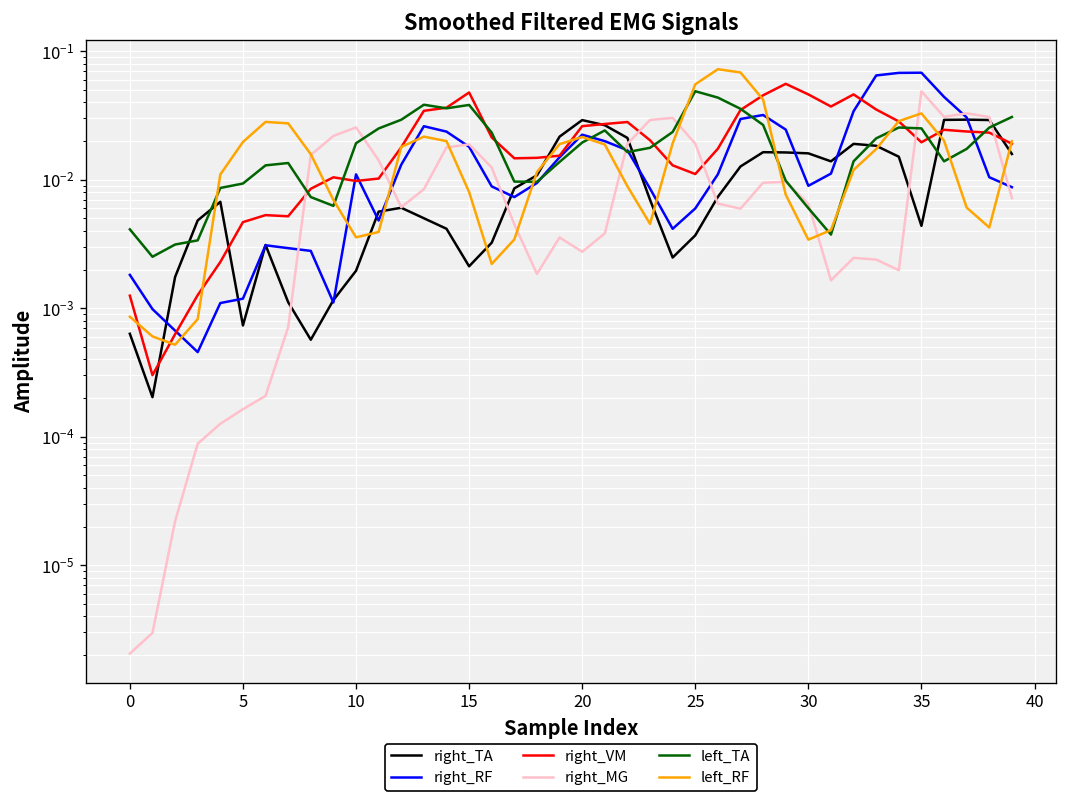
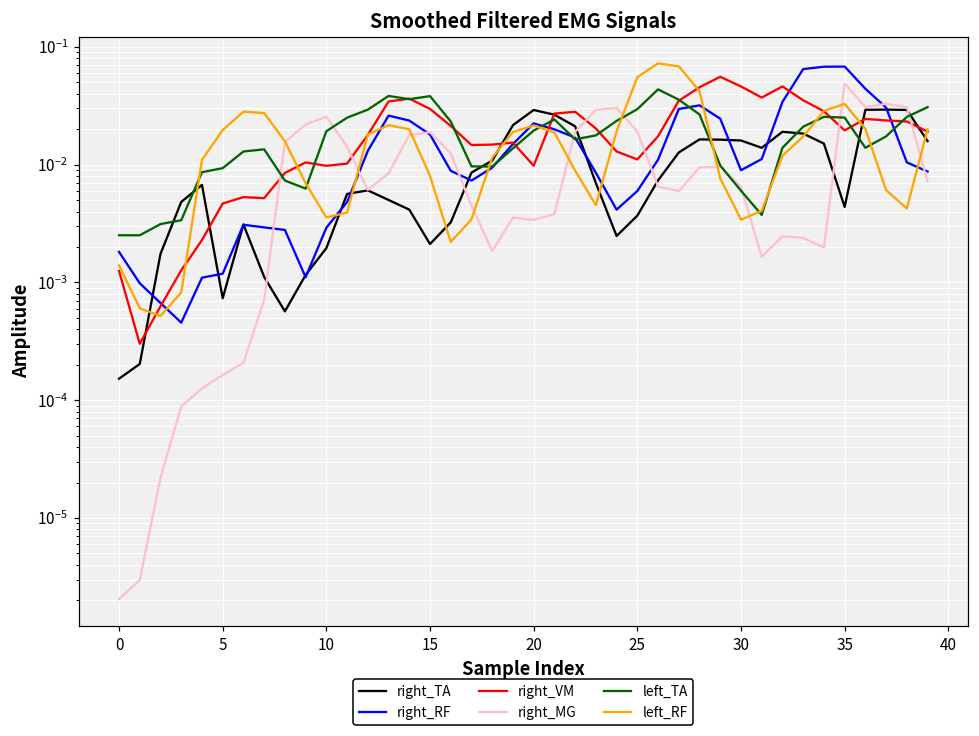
  {
    "right_TA": {
-     "0": 0.0006,
+     "0": 0.00015,
      "5": 0.0007,
      "10": 0.0020,
      "15": 0.0021,
      "20": 0.029,
      "25": 0.0037,
      "30": 0.016,
      "35": 0.0044
    },
    "right_RF": {
      "0": 0.0018,
      "5": 0.0012,
-     "10": 0.011,
+     "10": 0.0029,
      "25": 0.006,
      "30": 0.009,
      "35": 0.07
    },
    "right_VM": {
      "0": 0.0013,
      "5": 0.005,
      "10": 0.010,
-     "15": 0.05,
-     "20": 0.026,
+     "15": 0.030,
+     "20": 0.010,
      "25": 0.011,
      "30": 0.046,
      "35": 0.020
    },
    "right_MG": {
      "0": 0.0000021,
      "5": 0.00016,
      "10": 0.026,
-     "20": 0.0027,
+     "20": 0.0034,
      "25": 0.019,
      "30": 0.006,
      "35": 0.05
    },
    "left_TA": {
-     "0": 0.0041,
+     "0": 0.0025,
      "5": 0.009,
      "10": 0.019,
      "15": 0.038,
      "20": 0.019,
-     "25": 0.05,
+     "25": 0.030,
      "30": 0.006,
      "35": 0.025
    },
    "left_RF": {
-     "0": 0.0009,
+     "0": 0.0014,
      "5": 0.020,
      "10": 0.0036,
      "15": 0.008,
      "25": 0.06,
      "30": 0.0034,
      "35": 0.033
    }
  }
